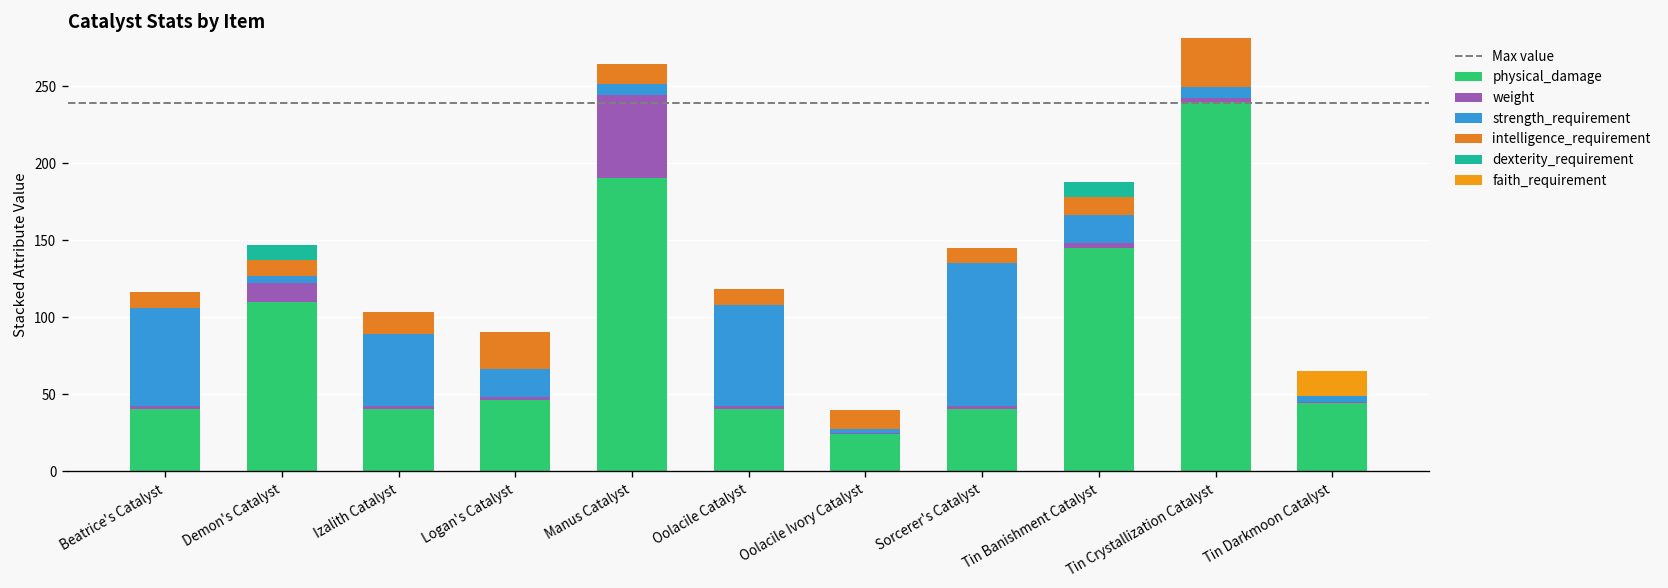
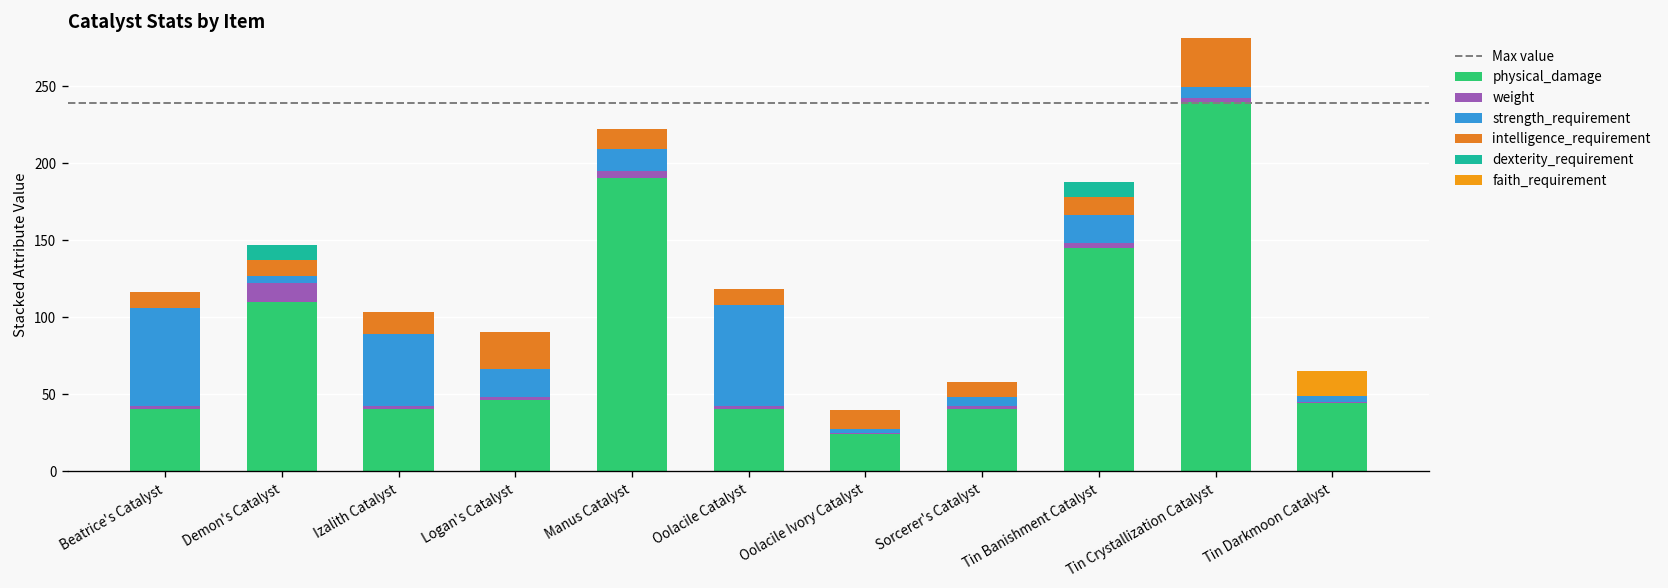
  {
    "weight": {
      "Beatrice's Catalyst": 2,
      "Demon's Catalyst": 12,
      "Izalith Catalyst": 2,
      "Logan's Catalyst": 2,
-     "Manus Catalyst": 54,
+     "Manus Catalyst": 5,
      "Oolacile Catalyst": 2,
      "Sorcerer's Catalyst": 2,
      "Tin Banishment Catalyst": 3,
      "Tin Crystallization Catalyst": 3
    },
    "strength_requirement": {
      "Beatrice's Catalyst": 64,
      "Demon's Catalyst": 5,
      "Izalith Catalyst": 47,
      "Logan's Catalyst": 18,
-     "Manus Catalyst": 7,
+     "Manus Catalyst": 14,
      "Oolacile Catalyst": 66,
      "Oolacile Ivory Catalyst": 3,
-     "Sorcerer's Catalyst": 93,
+     "Sorcerer's Catalyst": 6,
      "Tin Banishment Catalyst": 18,
      "Tin Crystallization Catalyst": 7,
      "Tin Darkmoon Catalyst": 4
    }
  }
